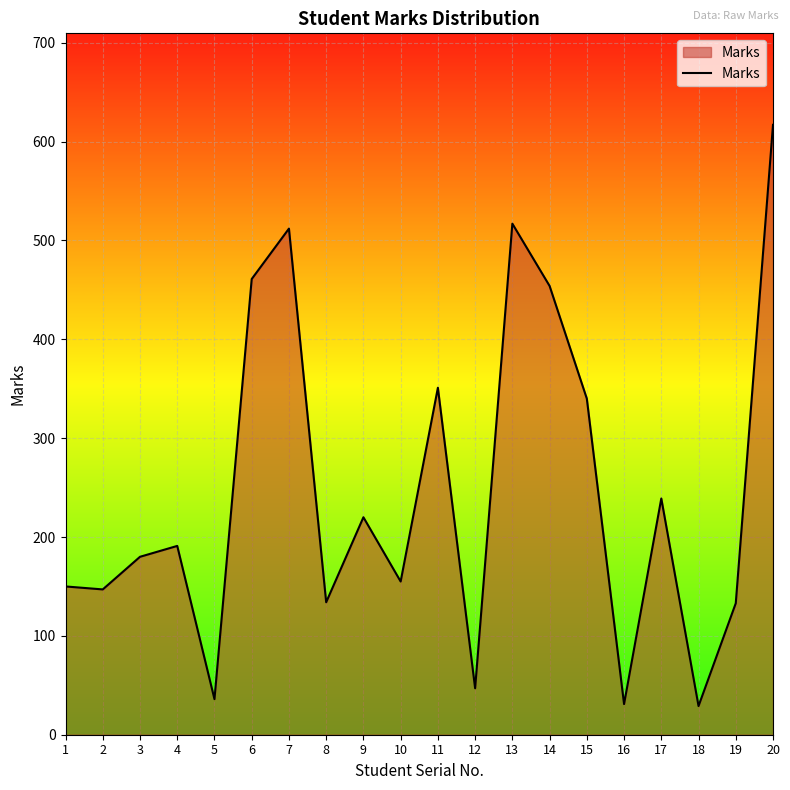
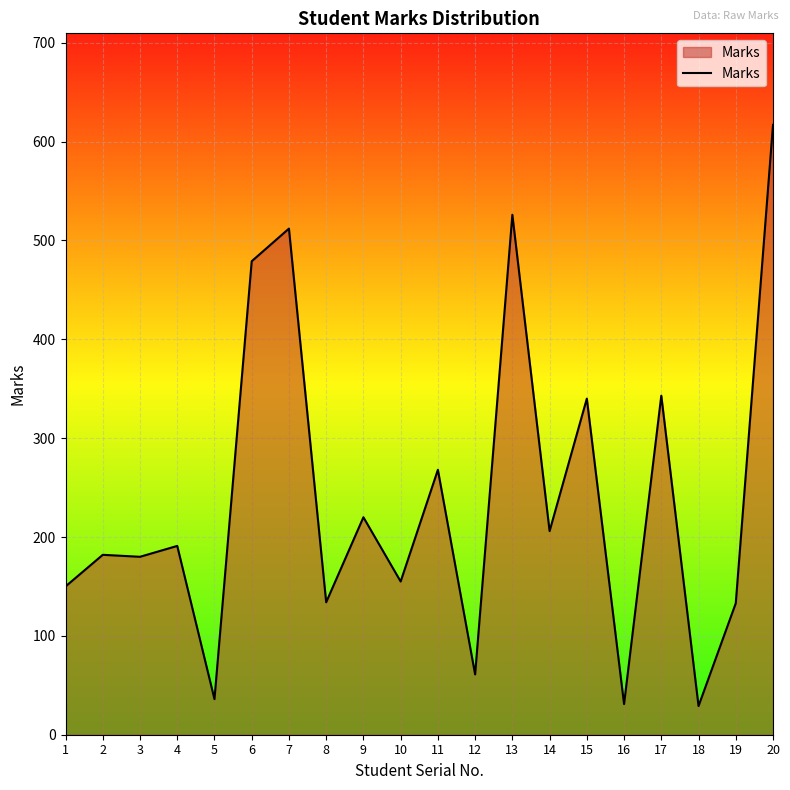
  {
    "1": 150,
-   "2": 150,
+   "2": 180,
    "3": 180,
    "4": 190,
    "5": 40,
-   "6": 460,
+   "6": 480,
    "7": 510,
    "8": 130,
    "9": 220,
    "10": 160,
-   "11": 350,
-   "12": 50,
-   "13": 520,
-   "14": 450,
+   "11": 270,
+   "12": 60,
+   "13": 530,
+   "14": 210,
    "15": 340,
    "16": 30,
-   "17": 240,
+   "17": 340,
    "18": 30,
    "19": 130,
    "20": 620
  }
